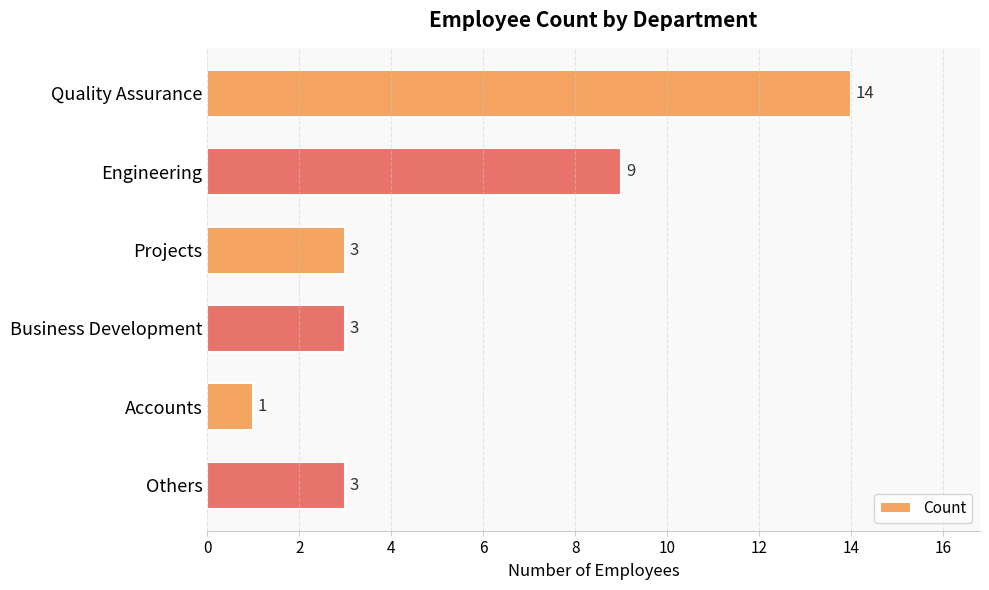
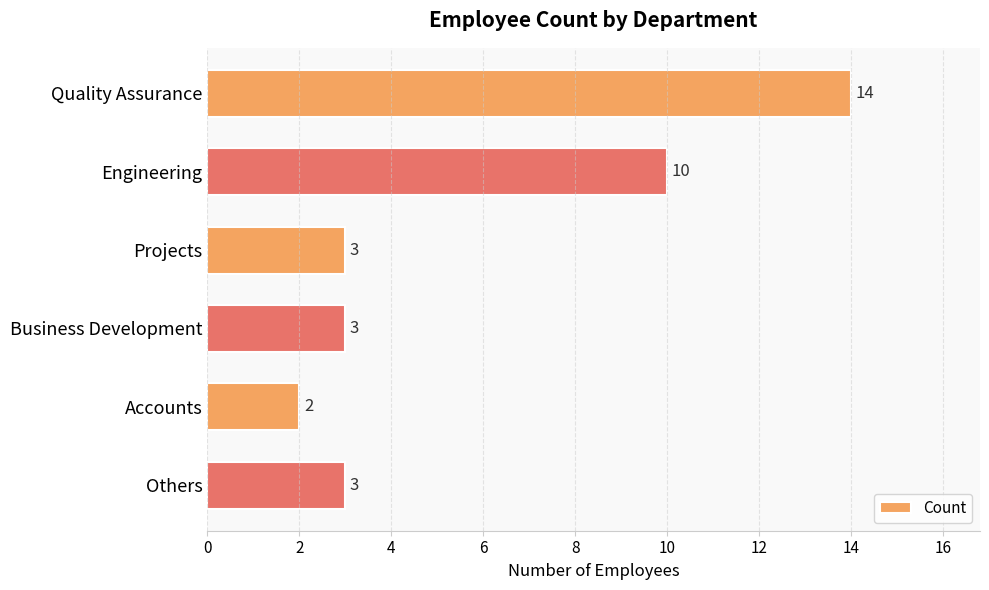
  {
    "Quality Assurance": 14,
-   "Engineering": 9,
+   "Engineering": 10,
    "Projects": 3,
    "Business Development": 3,
-   "Accounts": 1,
+   "Accounts": 2,
    "Others": 3
  }
